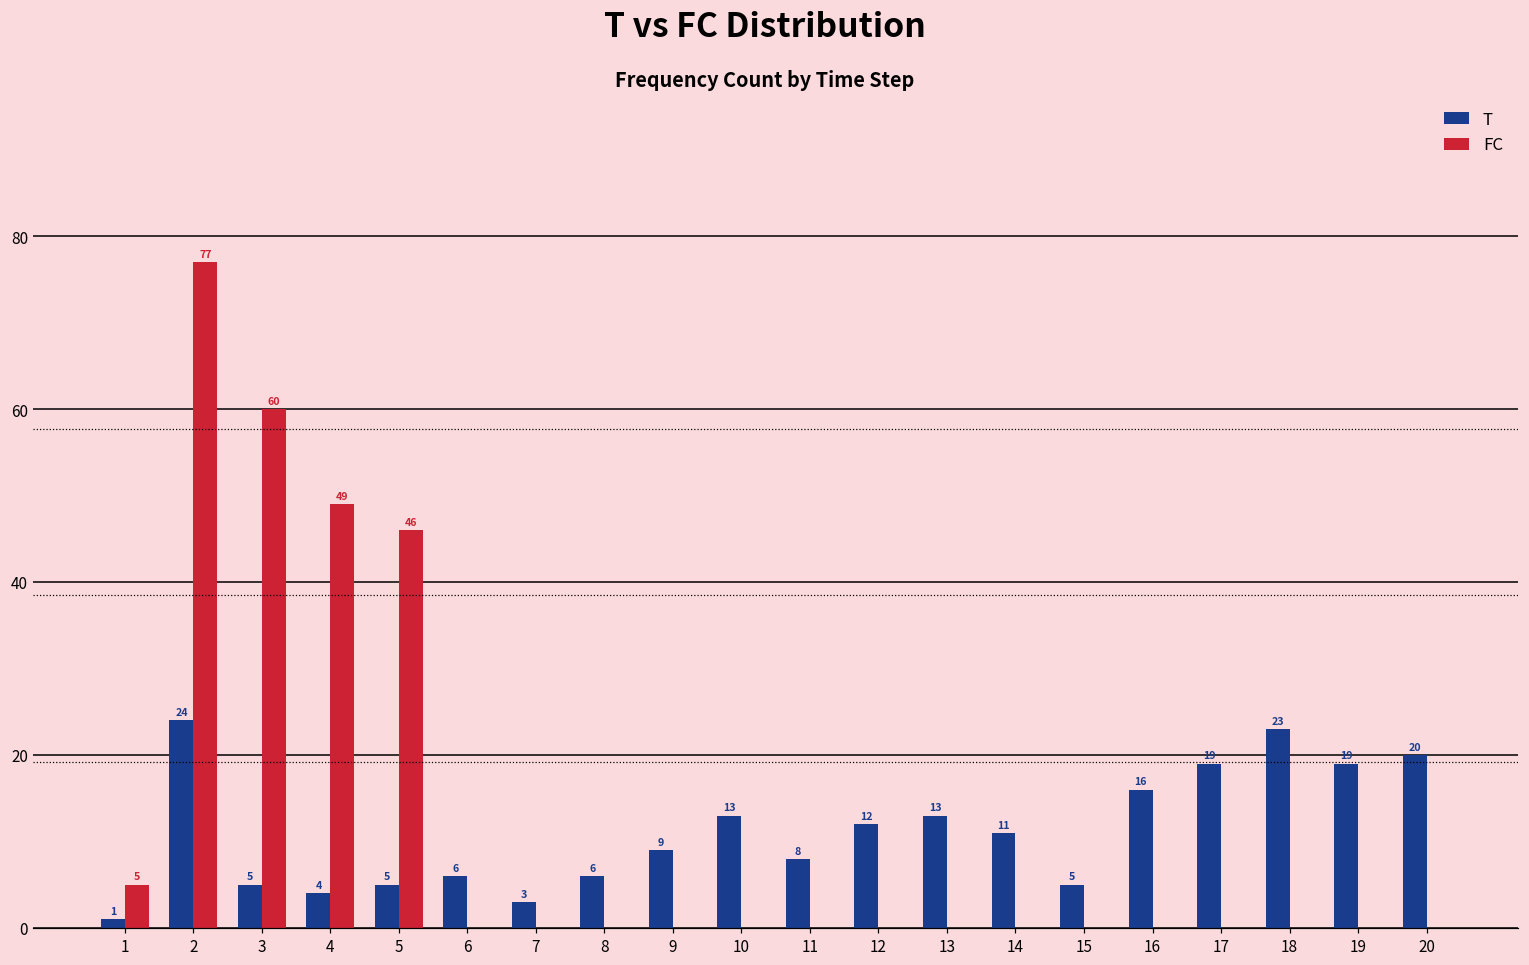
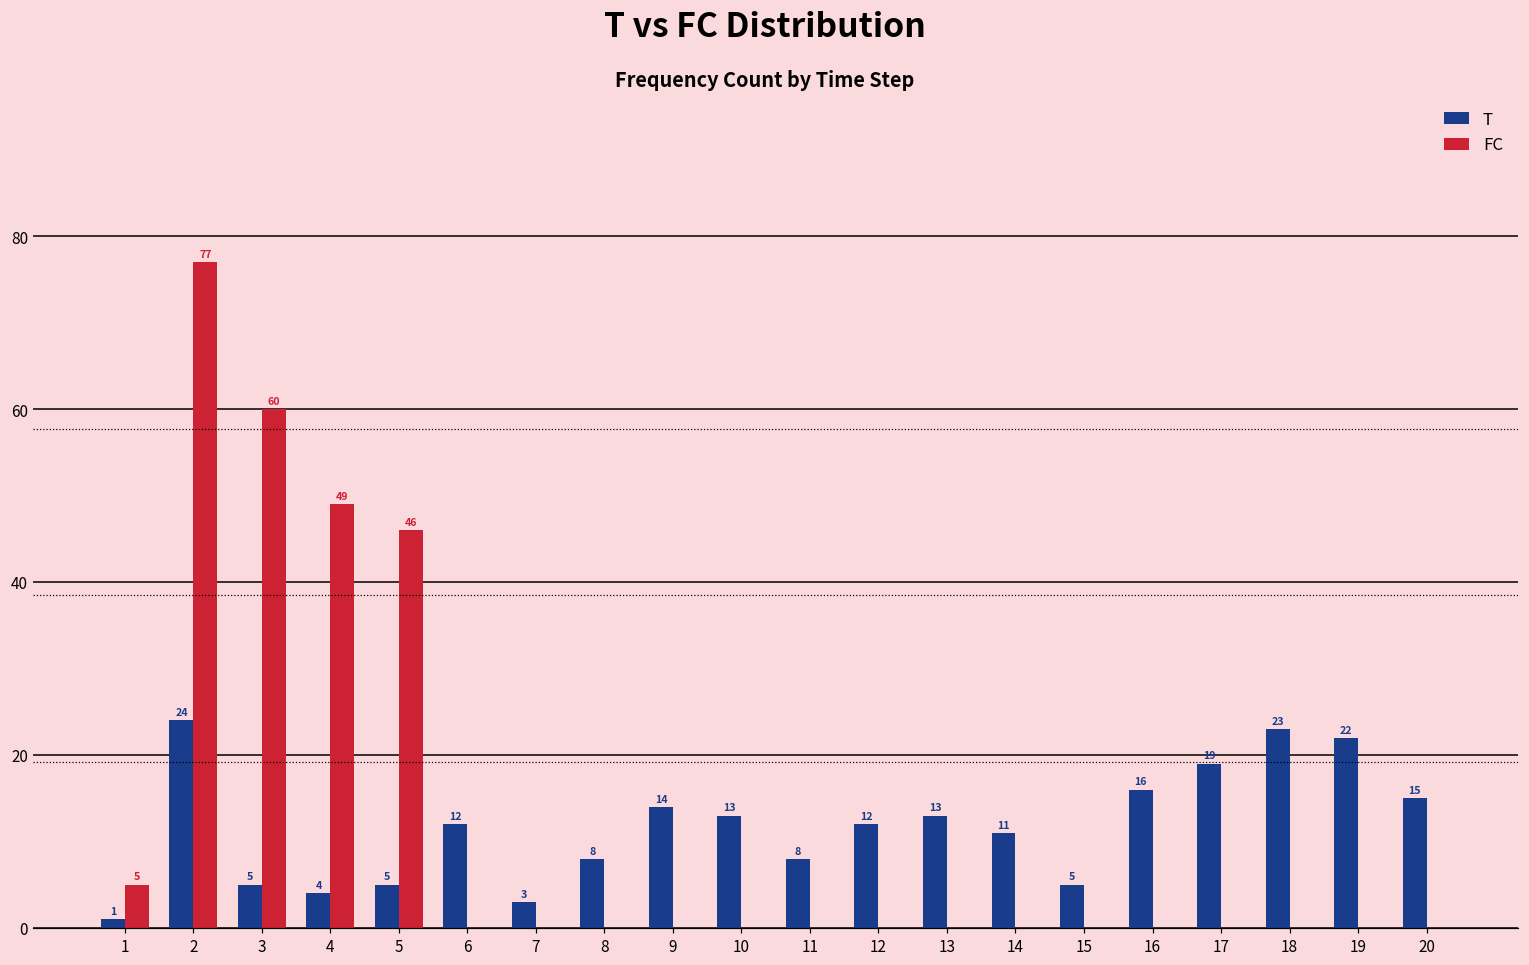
  {
    "T": {
      "1": 1,
      "2": 24,
      "3": 5,
      "4": 4,
      "5": 5,
-     "6": 6,
+     "6": 12,
      "7": 3,
-     "8": 6,
-     "9": 9,
+     "8": 8,
+     "9": 14,
      "10": 13,
      "11": 8,
      "12": 12,
      "13": 13,
      "14": 11,
      "15": 5,
      "16": 16,
      "17": 19,
      "18": 23,
-     "19": 19,
-     "20": 20
+     "19": 22,
+     "20": 15
    },
    "FC": {
      "1": 5,
      "2": 77,
      "3": 60,
      "4": 49,
      "5": 46
    }
  }
